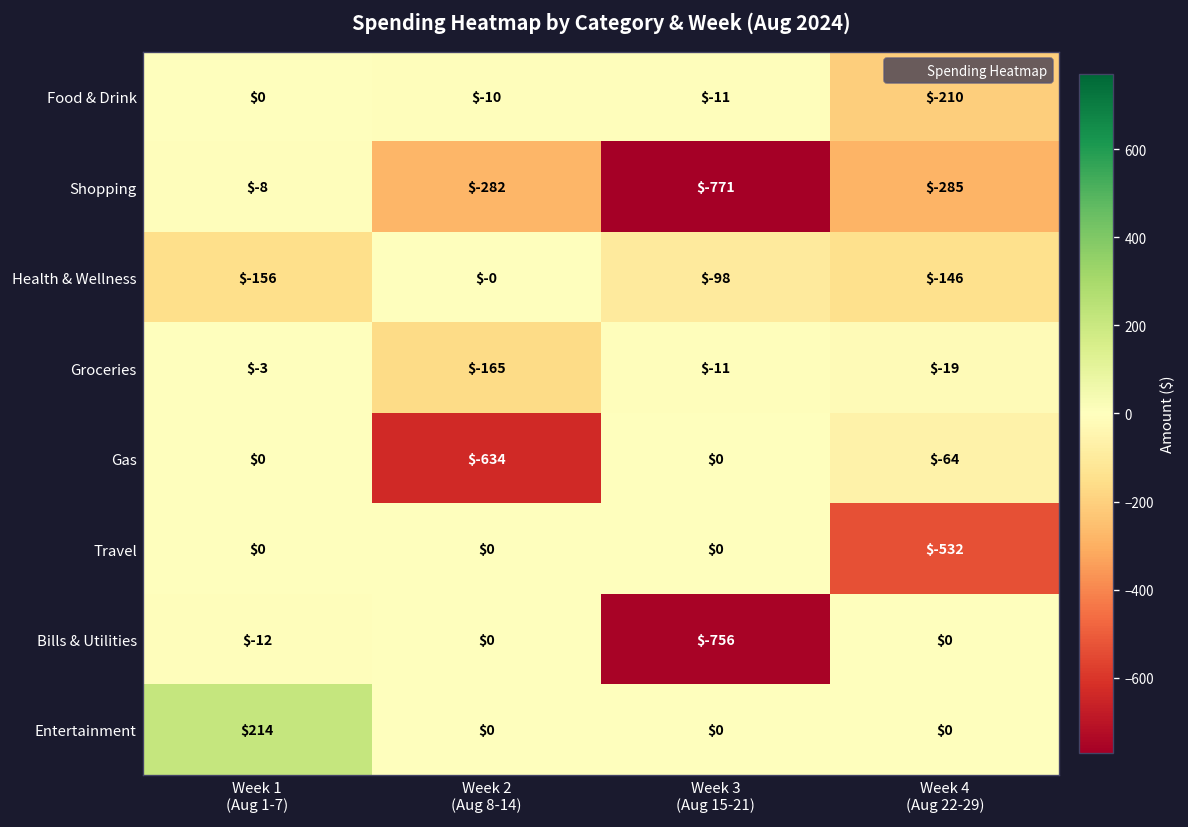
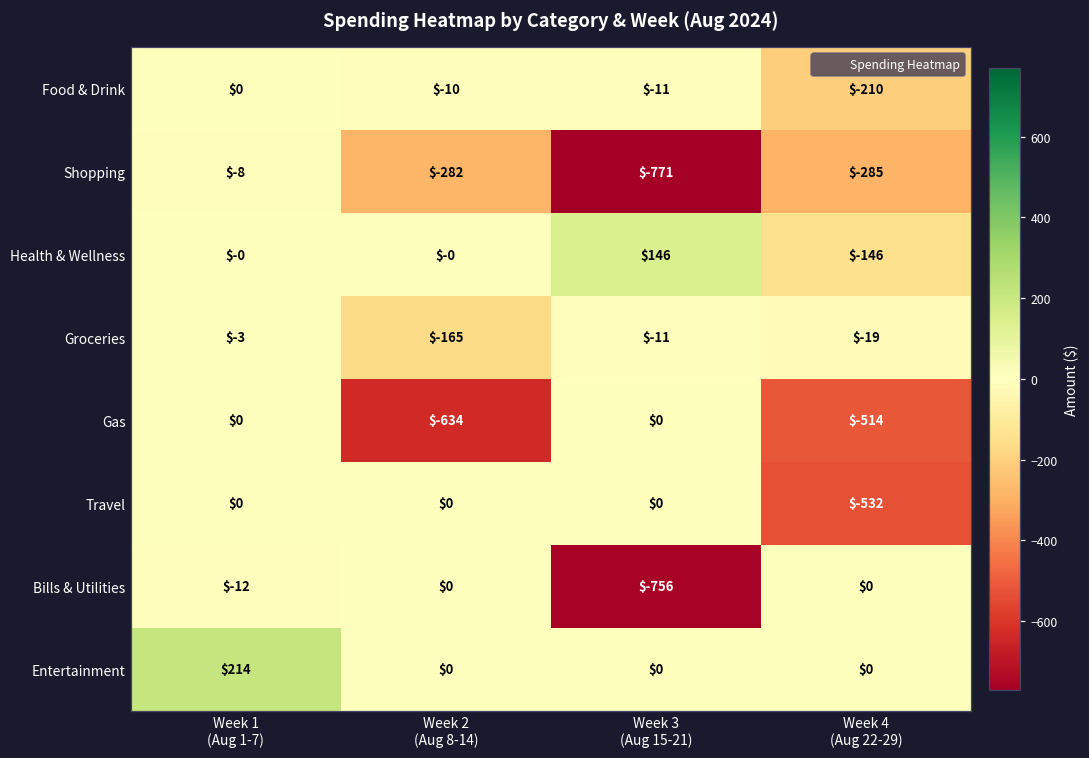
  {
    "Food & Drink": {
      "Week 1 (Aug 1-7)": "$0",
      "Week 2 (Aug 8-14)": "$-10",
      "Week 3 (Aug 15-21)": "$-11",
      "Week 4 (Aug 22-29)": "$-210"
    },
    "Shopping": {
      "Week 1 (Aug 1-7)": "$-8",
      "Week 2 (Aug 8-14)": "$-282",
      "Week 3 (Aug 15-21)": "$-771",
      "Week 4 (Aug 22-29)": "$-285"
    },
    "Health & Wellness": {
-     "Week 1 (Aug 1-7)": "$-156",
+     "Week 1 (Aug 1-7)": "$-0",
      "Week 2 (Aug 8-14)": "$-0",
-     "Week 3 (Aug 15-21)": "$-98",
+     "Week 3 (Aug 15-21)": "$146",
      "Week 4 (Aug 22-29)": "$-146"
    },
    "Groceries": {
      "Week 1 (Aug 1-7)": "$-3",
      "Week 2 (Aug 8-14)": "$-165",
      "Week 3 (Aug 15-21)": "$-11",
      "Week 4 (Aug 22-29)": "$-19"
    },
    "Gas": {
      "Week 1 (Aug 1-7)": "$0",
      "Week 2 (Aug 8-14)": "$-634",
      "Week 3 (Aug 15-21)": "$0",
-     "Week 4 (Aug 22-29)": "$-64"
+     "Week 4 (Aug 22-29)": "$-514"
    },
    "Travel": {
      "Week 1 (Aug 1-7)": "$0",
      "Week 2 (Aug 8-14)": "$0",
      "Week 3 (Aug 15-21)": "$0",
      "Week 4 (Aug 22-29)": "$-532"
    },
    "Bills & Utilities": {
      "Week 1 (Aug 1-7)": "$-12",
      "Week 2 (Aug 8-14)": "$0",
      "Week 3 (Aug 15-21)": "$-756",
      "Week 4 (Aug 22-29)": "$0"
    },
    "Entertainment": {
      "Week 1 (Aug 1-7)": "$214",
      "Week 2 (Aug 8-14)": "$0",
      "Week 3 (Aug 15-21)": "$0",
      "Week 4 (Aug 22-29)": "$0"
    }
  }
